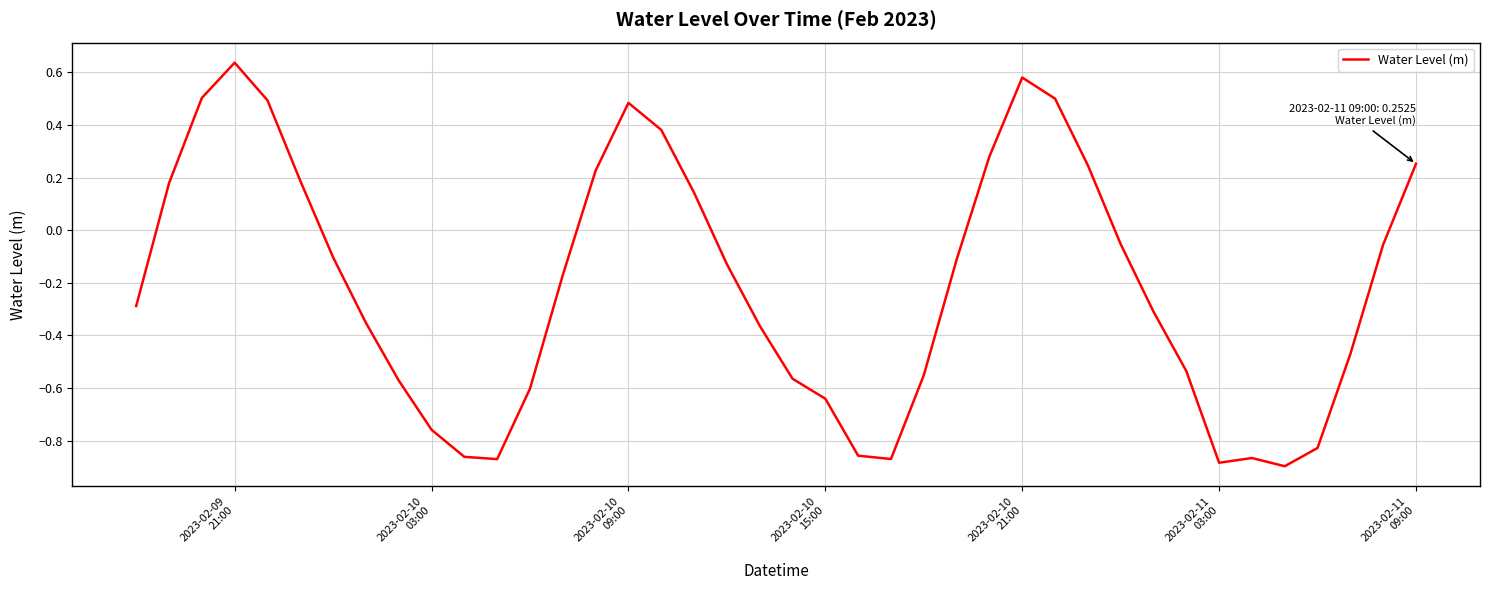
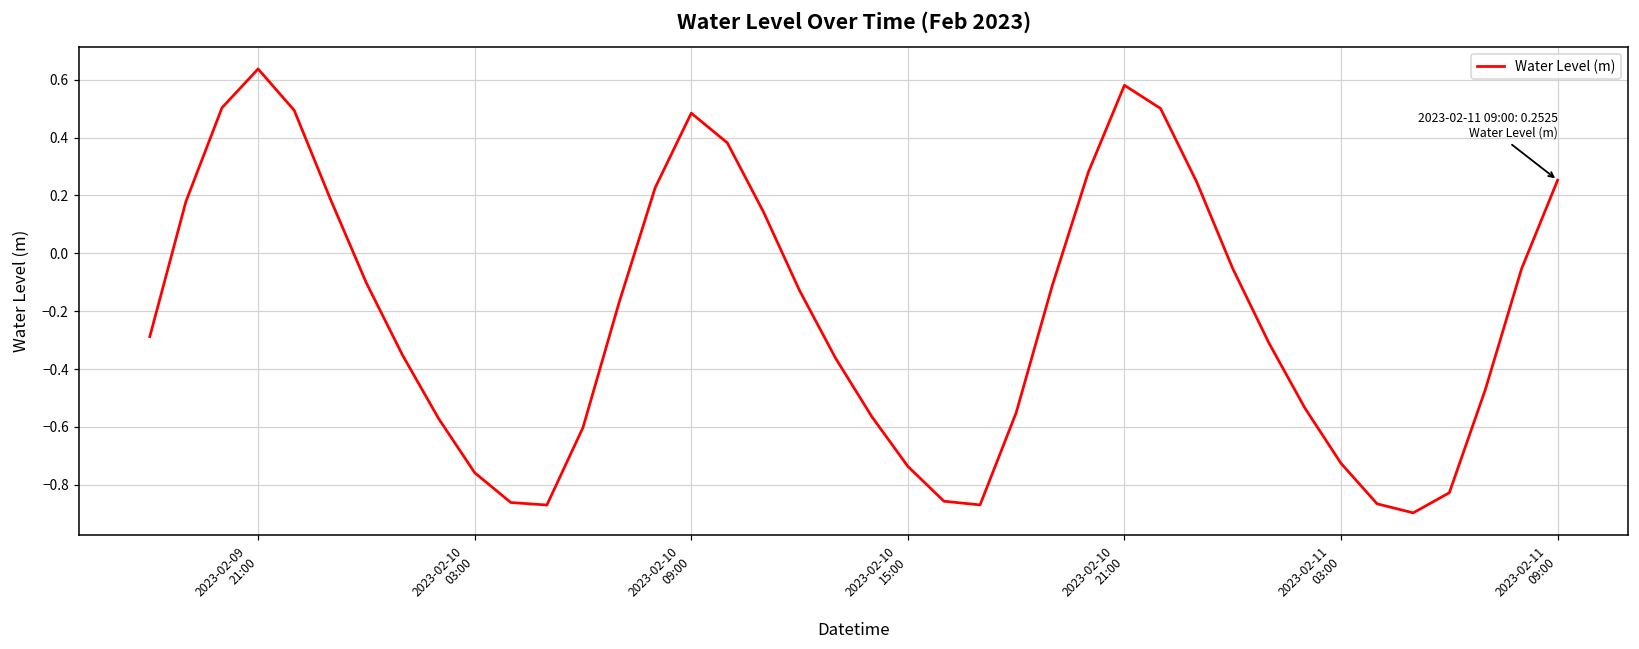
  {
    "2023-02-09 21:00": 0.64,
    "2023-02-10 03:00": -0.76,
    "2023-02-10 09:00": 0.48,
-   "2023-02-10 15:00": -0.64,
+   "2023-02-10 15:00": -0.74,
    "2023-02-10 21:00": 0.58,
-   "2023-02-11 03:00": -0.88
+   "2023-02-11 03:00": -0.73
  }
